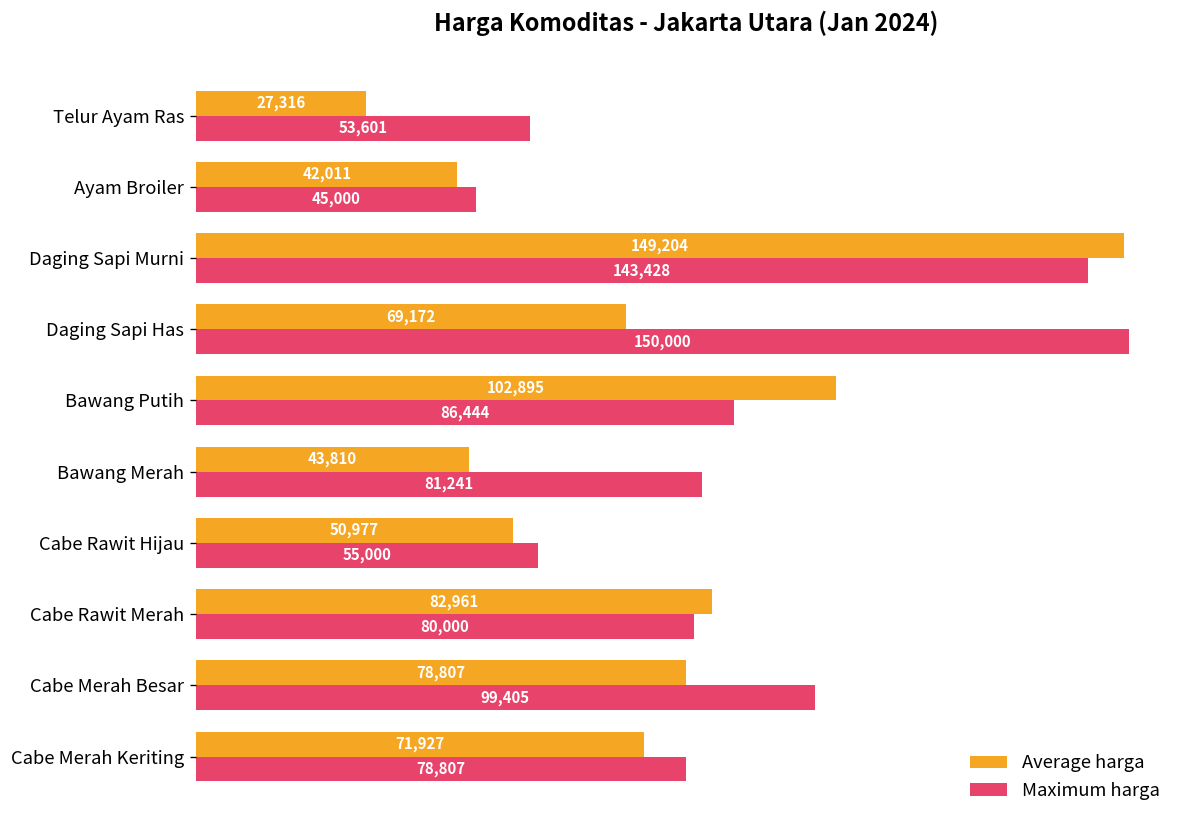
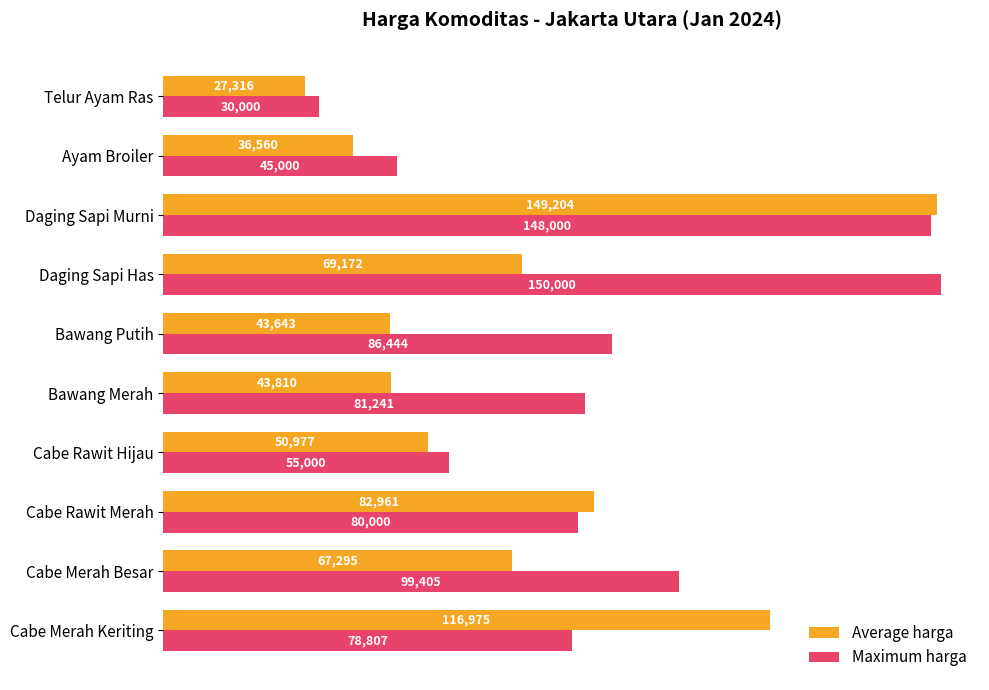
  {
    "Average harga": {
      "Telur Ayam Ras": "27,316",
-     "Ayam Broiler": "42,011",
+     "Ayam Broiler": "36,560",
      "Daging Sapi Murni": "149,204",
      "Daging Sapi Has": "69,172",
-     "Bawang Putih": "102,895",
+     "Bawang Putih": "43,643",
      "Bawang Merah": "43,810",
      "Cabe Rawit Hijau": "50,977",
      "Cabe Rawit Merah": "82,961",
-     "Cabe Merah Besar": "78,807",
-     "Cabe Merah Keriting": "71,927"
+     "Cabe Merah Besar": "67,295",
+     "Cabe Merah Keriting": "116,975"
    },
    "Maximum harga": {
-     "Telur Ayam Ras": "53,601",
+     "Telur Ayam Ras": "30,000",
      "Ayam Broiler": "45,000",
-     "Daging Sapi Murni": "143,428",
+     "Daging Sapi Murni": "148,000",
      "Daging Sapi Has": "150,000",
      "Bawang Putih": "86,444",
      "Bawang Merah": "81,241",
      "Cabe Rawit Hijau": "55,000",
      "Cabe Rawit Merah": "80,000",
      "Cabe Merah Besar": "99,405",
      "Cabe Merah Keriting": "78,807"
    }
  }
